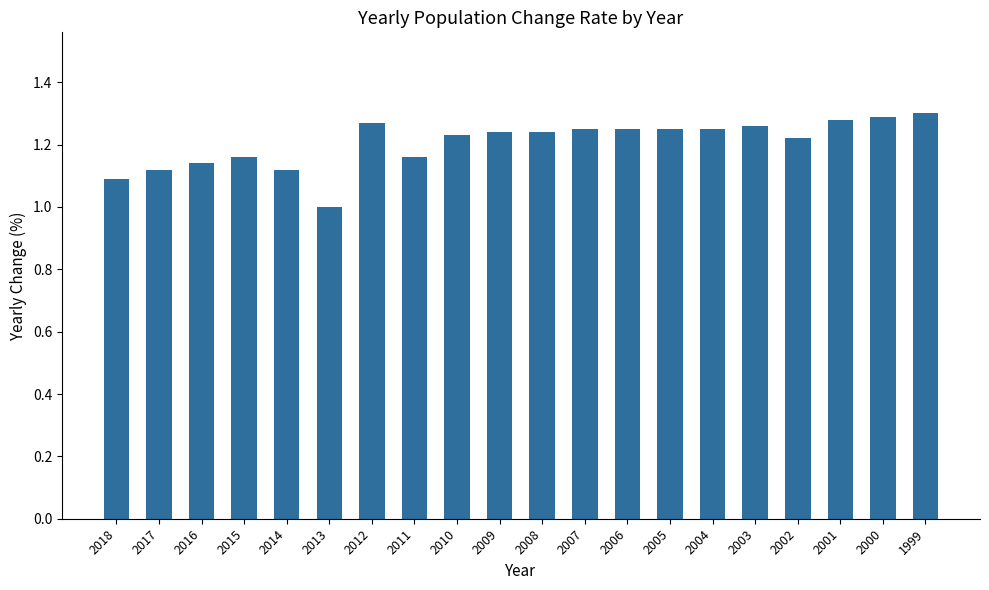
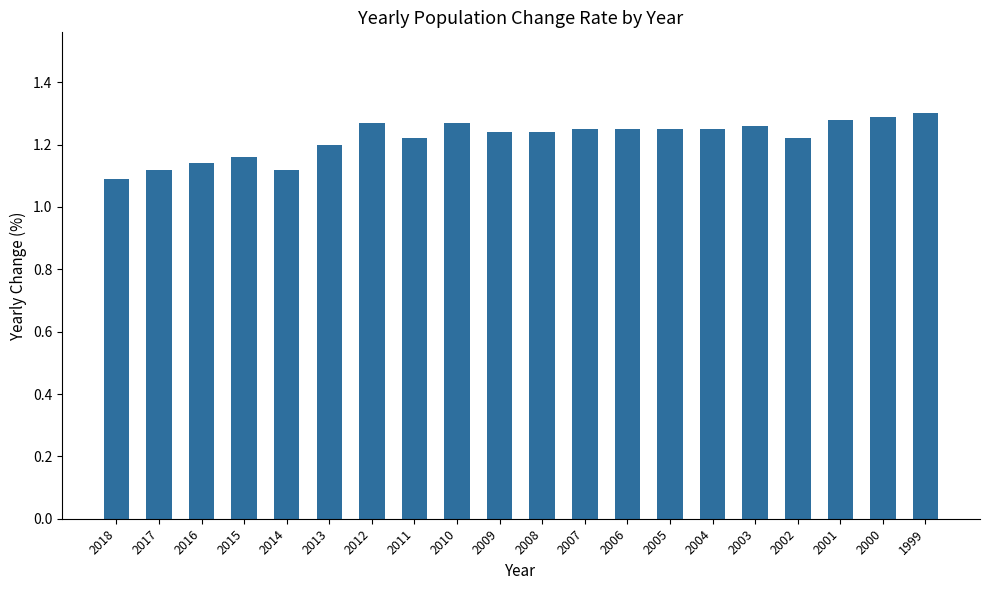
  {
    "2018": 1.09,
    "2017": 1.12,
    "2016": 1.14,
    "2015": 1.16,
    "2014": 1.12,
-   "2013": 1.0,
+   "2013": 1.2,
    "2012": 1.27,
-   "2011": 1.16,
-   "2010": 1.23,
+   "2011": 1.22,
+   "2010": 1.27,
    "2009": 1.24,
    "2008": 1.24,
    "2007": 1.25,
    "2006": 1.25,
    "2005": 1.25,
    "2004": 1.25,
    "2003": 1.26,
    "2002": 1.22,
    "2001": 1.28,
    "2000": 1.29,
    "1999": 1.30
  }
